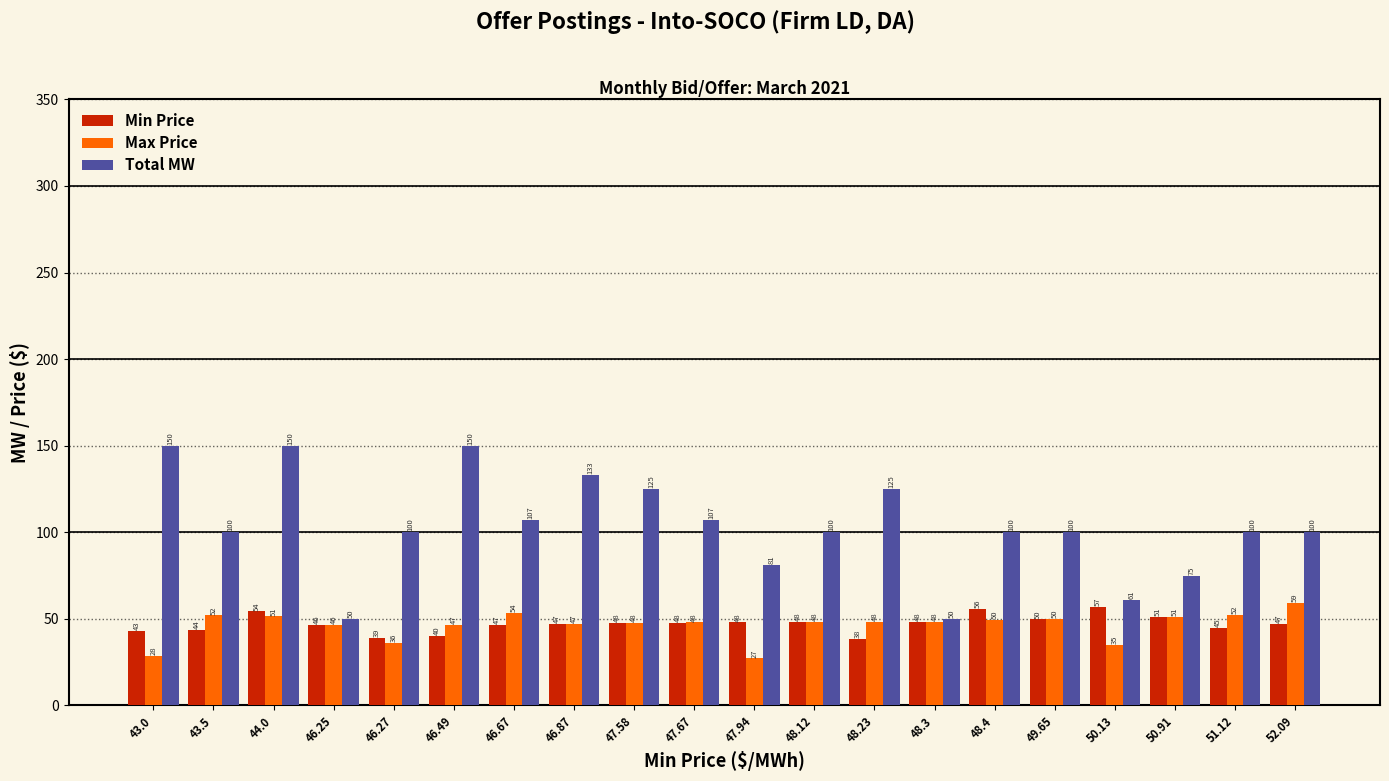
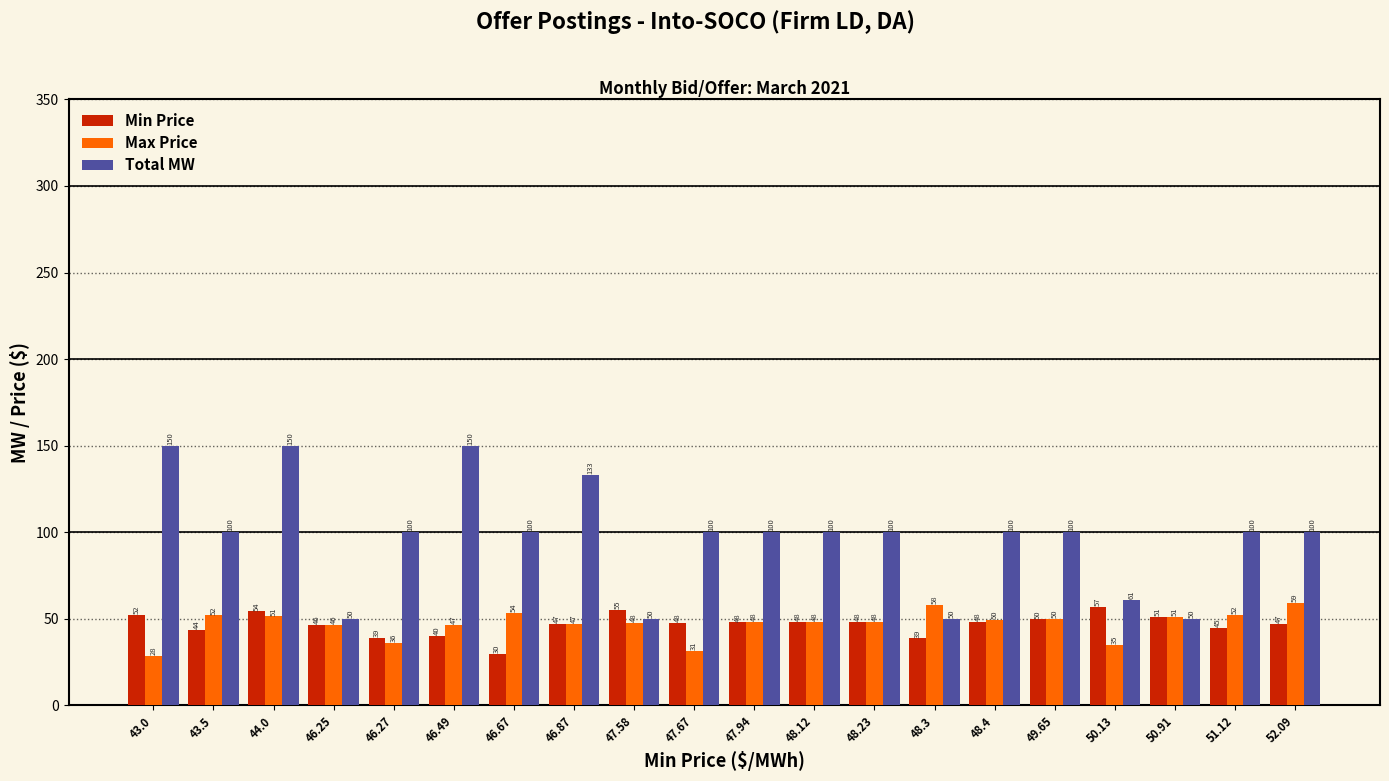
  {
    "Min Price": {
-     "43.0": 43,
+     "43.0": 52,
      "43.5": 44,
      "44.0": 54,
      "46.25": 46,
      "46.27": 39,
      "46.49": 40,
-     "46.67": 47,
+     "46.67": 30,
      "46.87": 47,
-     "47.58": 48,
+     "47.58": 55,
      "47.67": 48,
      "47.94": 48,
      "48.12": 48,
-     "48.23": 38,
-     "48.3": 48,
-     "48.4": 56,
+     "48.23": 48,
+     "48.3": 39,
+     "48.4": 48,
      "49.65": 50,
      "50.13": 57,
      "50.91": 51,
      "51.12": 45,
      "52.09": 47
    },
    "Max Price": {
      "43.0": 28,
      "43.5": 52,
      "44.0": 51,
      "46.25": 46,
      "46.27": 36,
      "46.49": 47,
      "46.67": 54,
      "46.87": 47,
      "47.58": 48,
-     "47.67": 48,
-     "47.94": 27,
+     "47.67": 31,
+     "47.94": 48,
      "48.12": 48,
      "48.23": 48,
-     "48.3": 48,
+     "48.3": 58,
      "48.4": 50,
      "49.65": 50,
      "50.13": 35,
      "50.91": 51,
      "51.12": 52,
      "52.09": 59
    },
    "Total MW": {
      "43.0": 150,
      "43.5": 100,
      "44.0": 150,
      "46.25": 50,
      "46.27": 100,
      "46.49": 150,
-     "46.67": 107,
+     "46.67": 100,
      "46.87": 133,
-     "47.58": 125,
-     "47.67": 107,
-     "47.94": 81,
+     "47.58": 50,
+     "47.67": 100,
+     "47.94": 100,
      "48.12": 100,
-     "48.23": 125,
+     "48.23": 100,
      "48.3": 50,
      "48.4": 100,
      "49.65": 100,
      "50.13": 61,
-     "50.91": 75,
+     "50.91": 50,
      "51.12": 100,
      "52.09": 100
    }
  }
